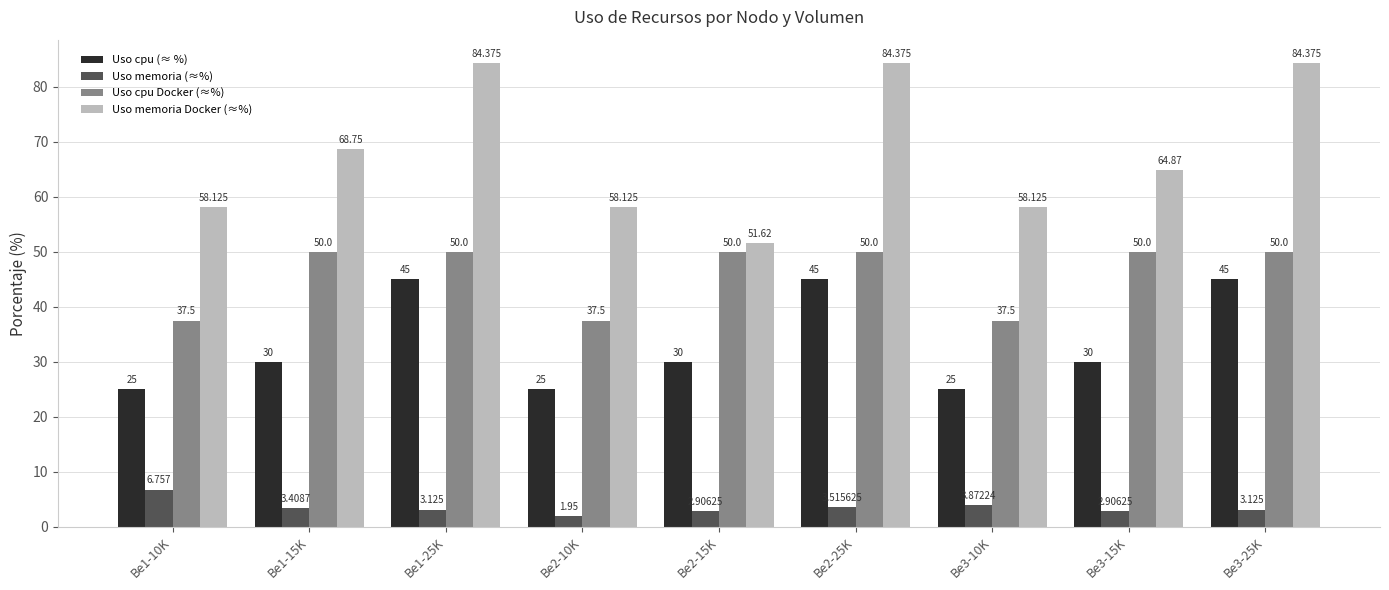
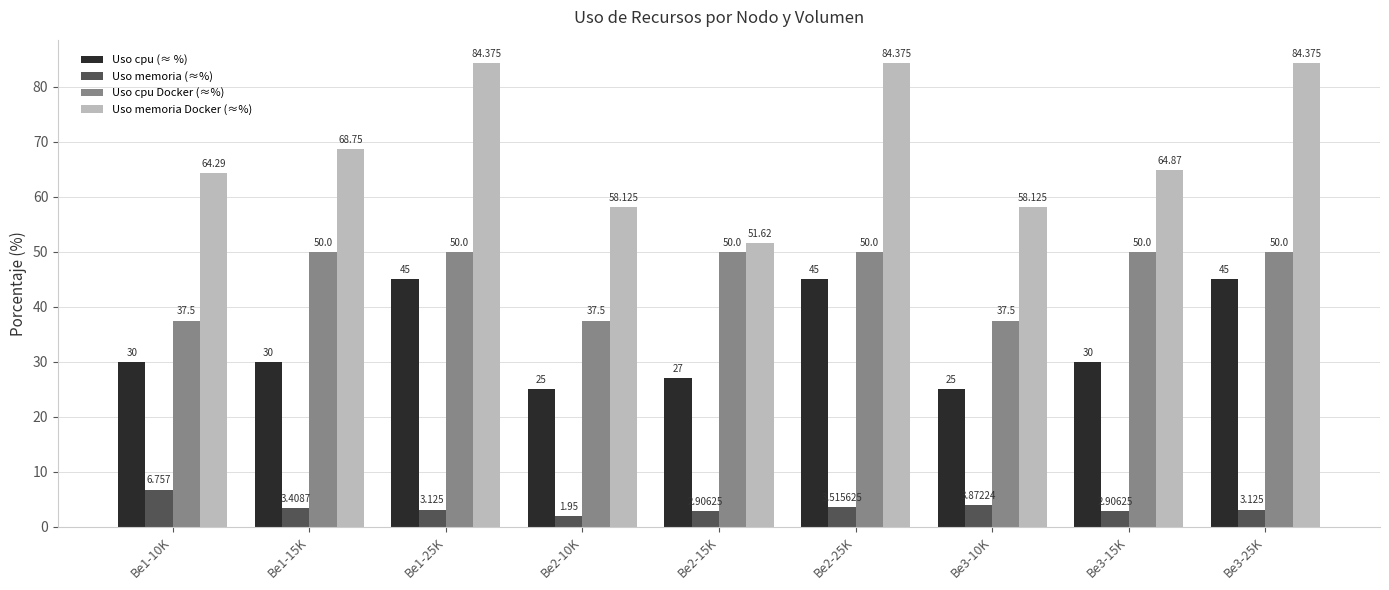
  {
    "Uso cpu (≈ %)": {
-     "Be1-10K": 25,
+     "Be1-10K": 30,
      "Be1-15K": 30,
      "Be1-25K": 45,
      "Be2-10K": 25,
-     "Be2-15K": 30,
+     "Be2-15K": 27,
      "Be2-25K": 45,
      "Be3-10K": 25,
      "Be3-15K": 30,
      "Be3-25K": 45
    },
    "Uso memoria (≈%)": {
      "Be1-10K": 6.757,
      "Be1-15K": 3.4087,
      "Be1-25K": 3.125,
      "Be2-10K": 1.95,
      "Be2-15K": 2.90625,
      "Be2-25K": 3.515625,
      "Be3-10K": 3.87224,
      "Be3-15K": 2.90625,
      "Be3-25K": 3.125
    },
    "Uso cpu Docker (≈%)": {
      "Be1-10K": 37.5,
      "Be1-15K": 50.0,
      "Be1-25K": 50.0,
      "Be2-10K": 37.5,
      "Be2-15K": 50.0,
      "Be2-25K": 50.0,
      "Be3-10K": 37.5,
      "Be3-15K": 50.0,
      "Be3-25K": 50.0
    },
    "Uso memoria Docker (≈%)": {
-     "Be1-10K": 58.125,
+     "Be1-10K": 64.29,
      "Be1-15K": 68.75,
      "Be1-25K": 84.375,
      "Be2-10K": 58.125,
      "Be2-15K": 51.62,
      "Be2-25K": 84.375,
      "Be3-10K": 58.125,
      "Be3-15K": 64.87,
      "Be3-25K": 84.375
    }
  }
